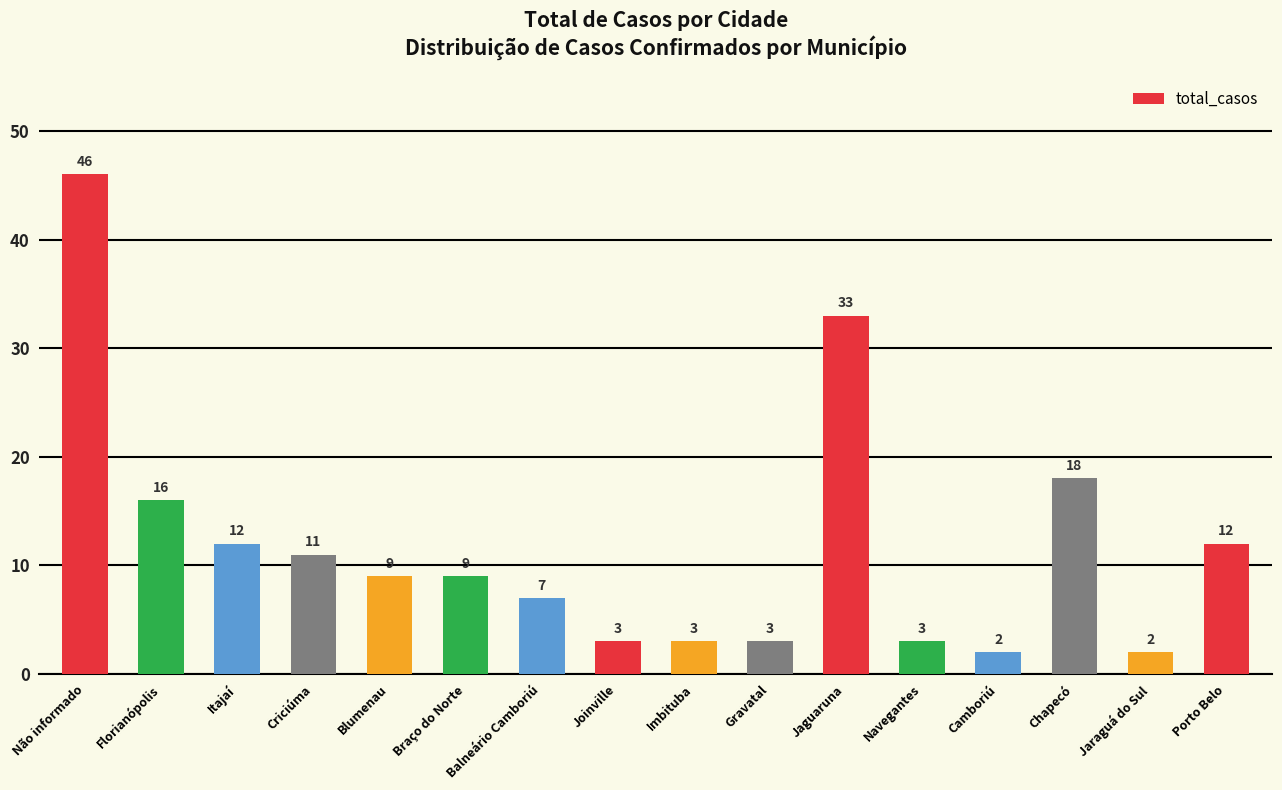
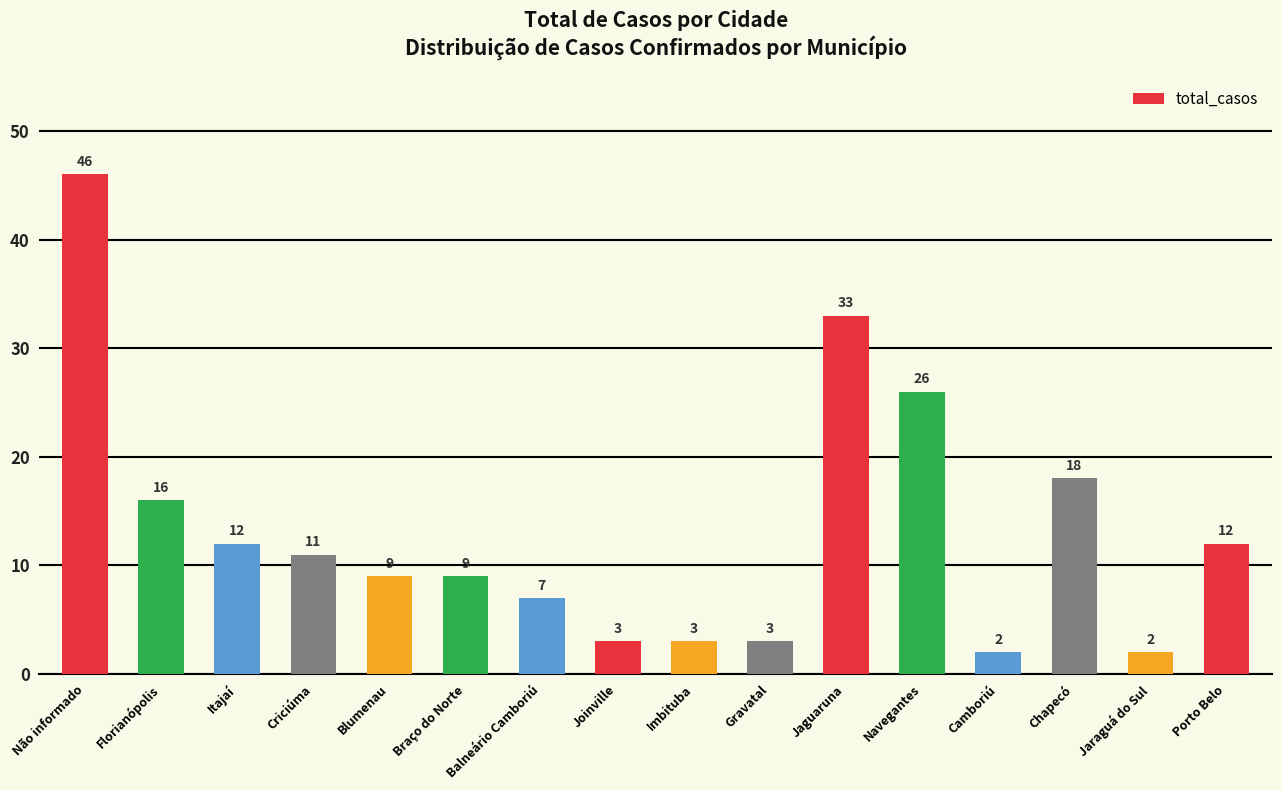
  {
    "Não informado": 46,
    "Florianópolis": 16,
    "Itajaí": 12,
    "Criciúma": 11,
    "Blumenau": 9,
    "Braço do Norte": 9,
    "Balneário Camboriú": 7,
    "Joinville": 3,
    "Imbituba": 3,
    "Gravatal": 3,
    "Jaguaruna": 33,
-   "Navegantes": 3,
+   "Navegantes": 26,
    "Camboriú": 2,
    "Chapecó": 18,
    "Jaraguá do Sul": 2,
    "Porto Belo": 12
  }
